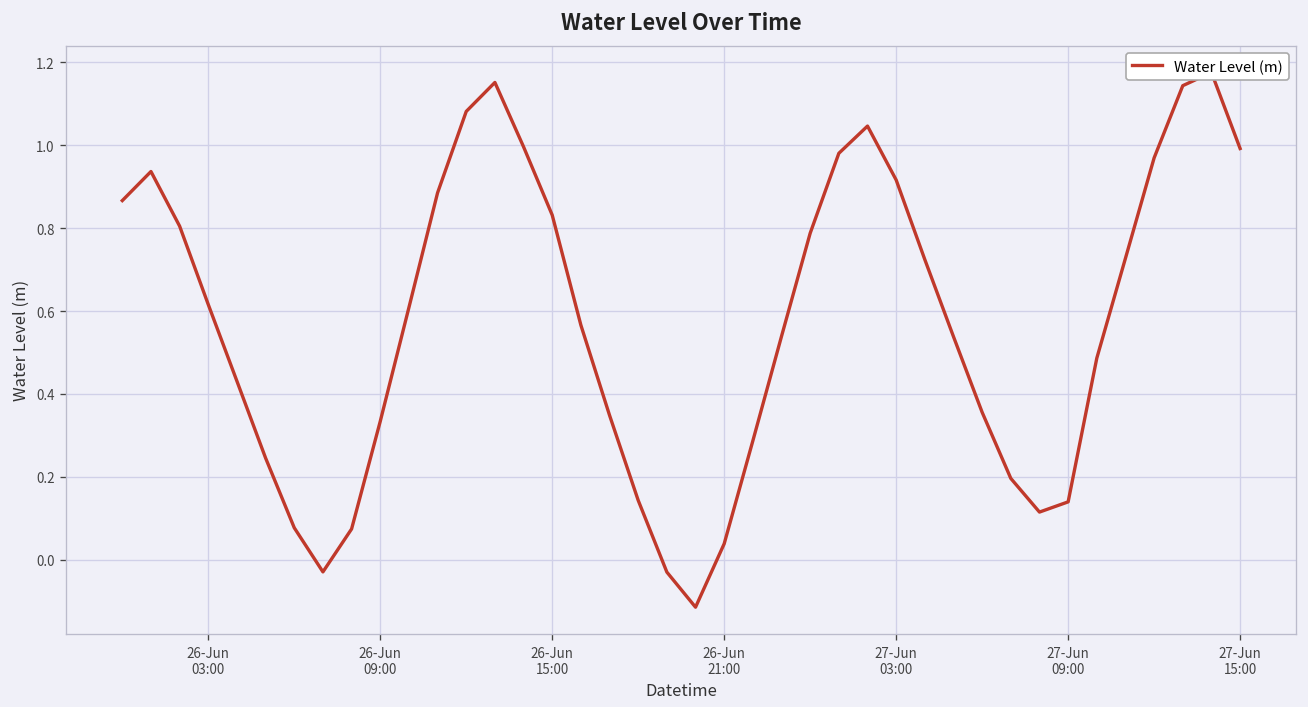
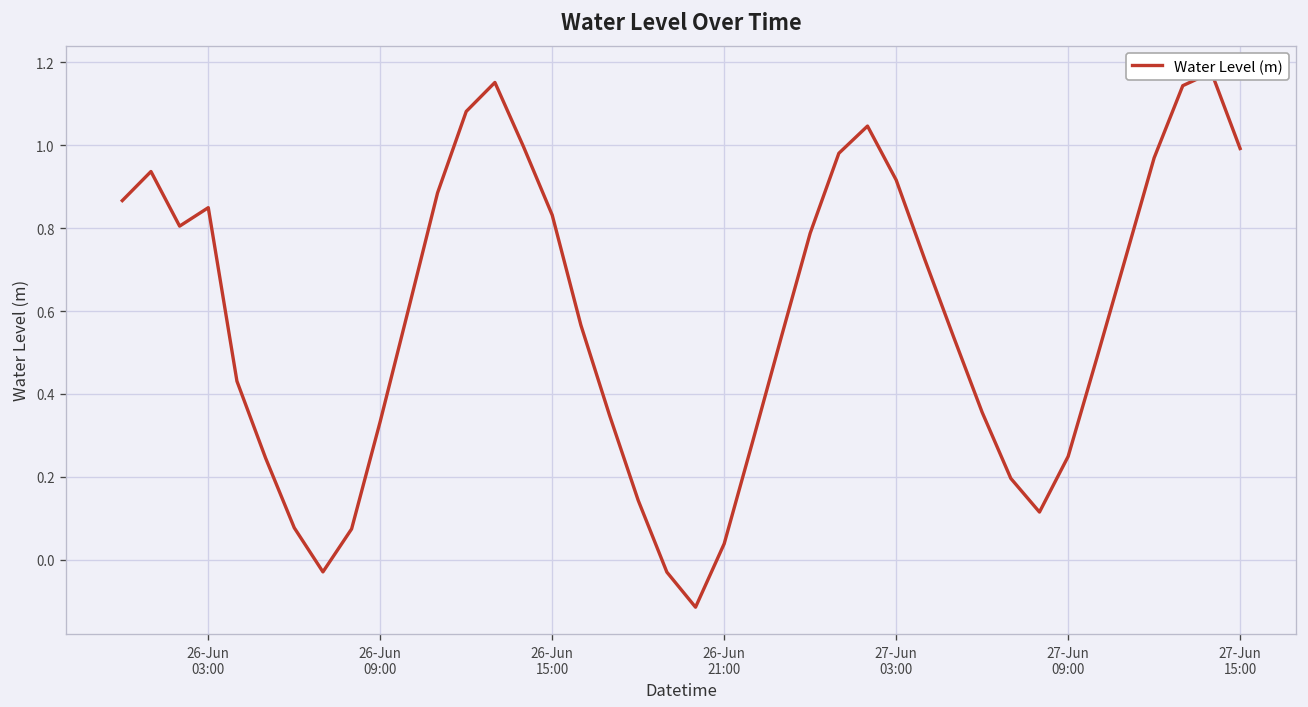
  {
-   "26-Jun 03:00": 0.62,
+   "26-Jun 03:00": 0.85,
    "26-Jun 09:00": 0.33,
    "26-Jun 15:00": 0.83,
    "26-Jun 21:00": 0.04,
    "27-Jun 03:00": 0.92,
-   "27-Jun 09:00": 0.14,
+   "27-Jun 09:00": 0.25,
    "27-Jun 15:00": 0.99
  }
